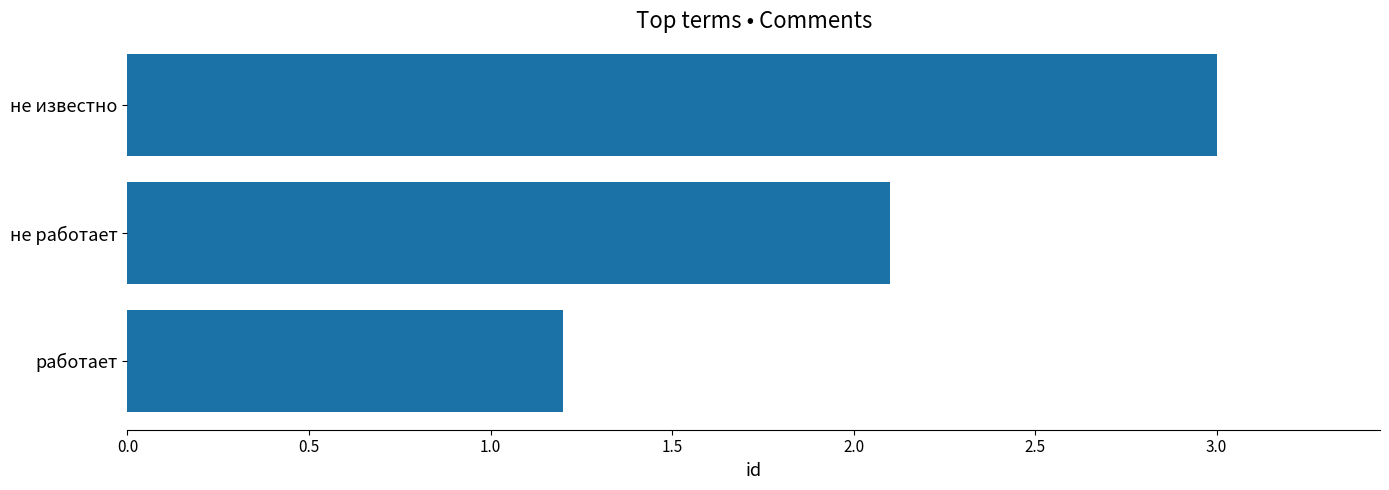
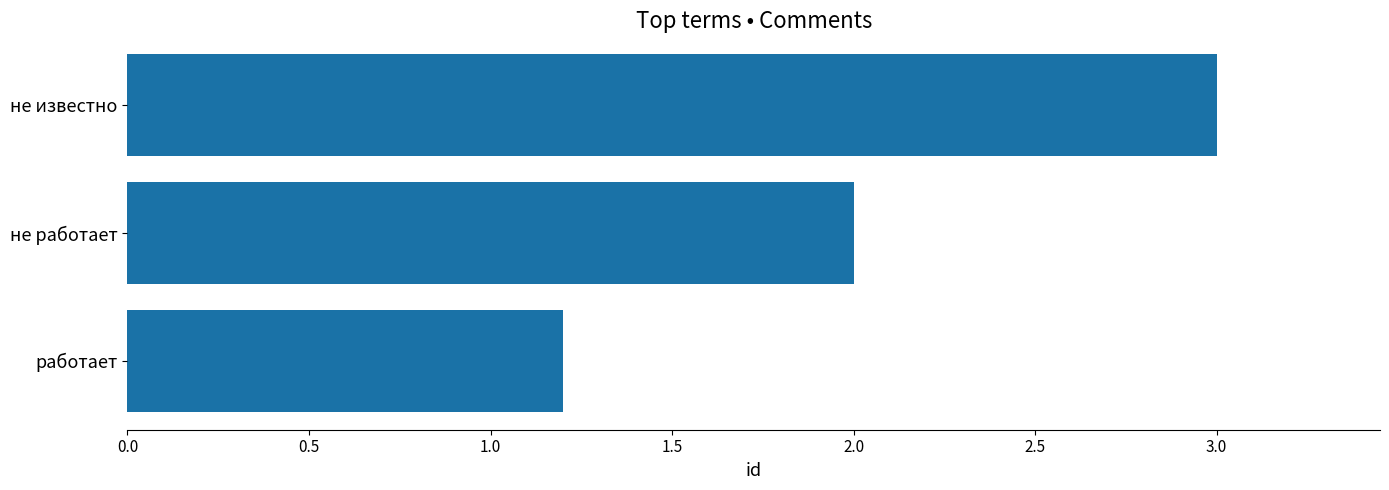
  {
    "не известно": 3.0,
-   "не работает": 2.1,
+   "не работает": 2.0,
    "работает": 1.2
  }
